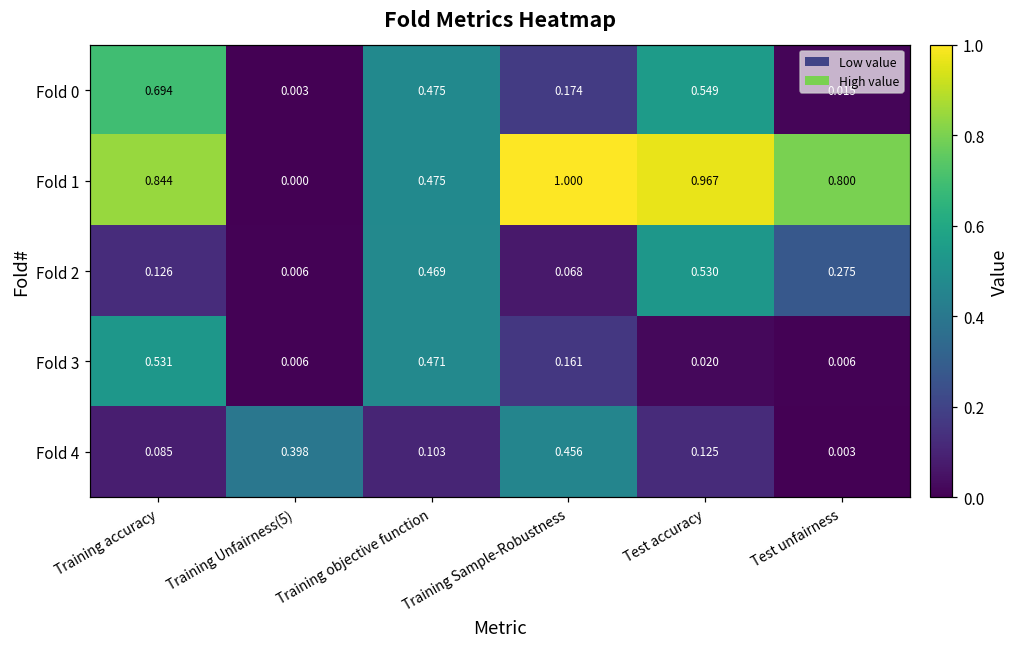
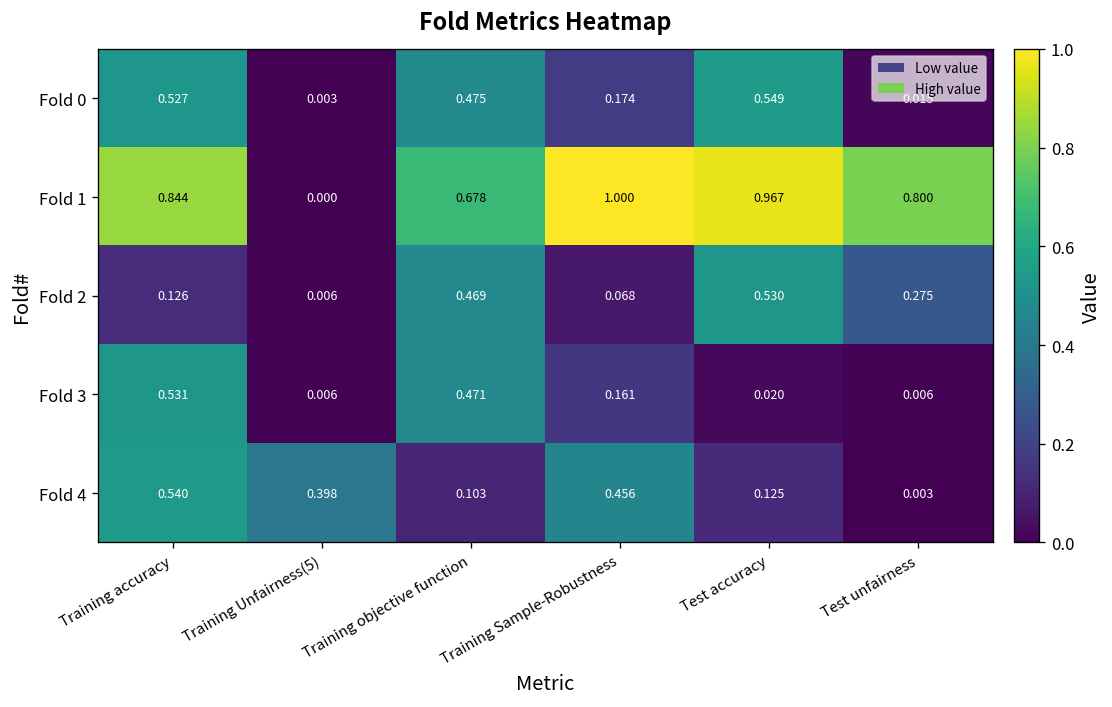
  {
    "Fold 0": {
-     "Training accuracy": 0.694,
+     "Training accuracy": 0.527,
      "Training Unfairness(5)": 0.003,
      "Training objective function": 0.475,
      "Training Sample-Robustness": 0.174,
      "Test accuracy": 0.549
    },
    "Fold 1": {
      "Training accuracy": 0.844,
      "Training Unfairness(5)": 0.000,
-     "Training objective function": 0.475,
+     "Training objective function": 0.678,
      "Training Sample-Robustness": 1.000,
      "Test accuracy": 0.967,
      "Test unfairness": 0.800
    },
    "Fold 2": {
      "Training accuracy": 0.126,
      "Training Unfairness(5)": 0.006,
      "Training objective function": 0.469,
      "Training Sample-Robustness": 0.068,
      "Test accuracy": 0.530,
      "Test unfairness": 0.275
    },
    "Fold 3": {
      "Training accuracy": 0.531,
      "Training Unfairness(5)": 0.006,
      "Training objective function": 0.471,
      "Training Sample-Robustness": 0.161,
      "Test accuracy": 0.020,
      "Test unfairness": 0.006
    },
    "Fold 4": {
-     "Training accuracy": 0.085,
+     "Training accuracy": 0.540,
      "Training Unfairness(5)": 0.398,
      "Training objective function": 0.103,
      "Training Sample-Robustness": 0.456,
      "Test accuracy": 0.125,
      "Test unfairness": 0.003
    }
  }
